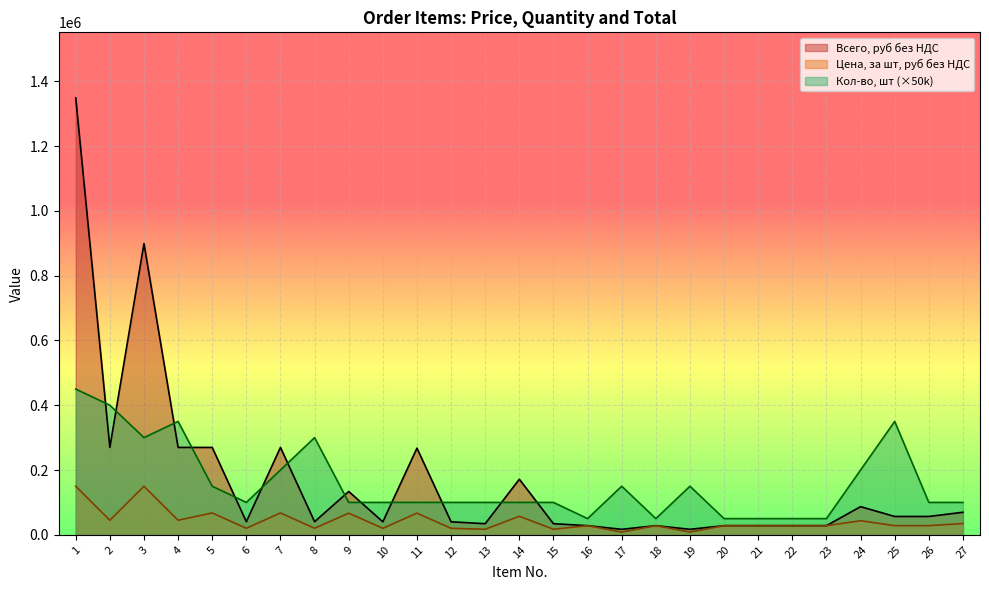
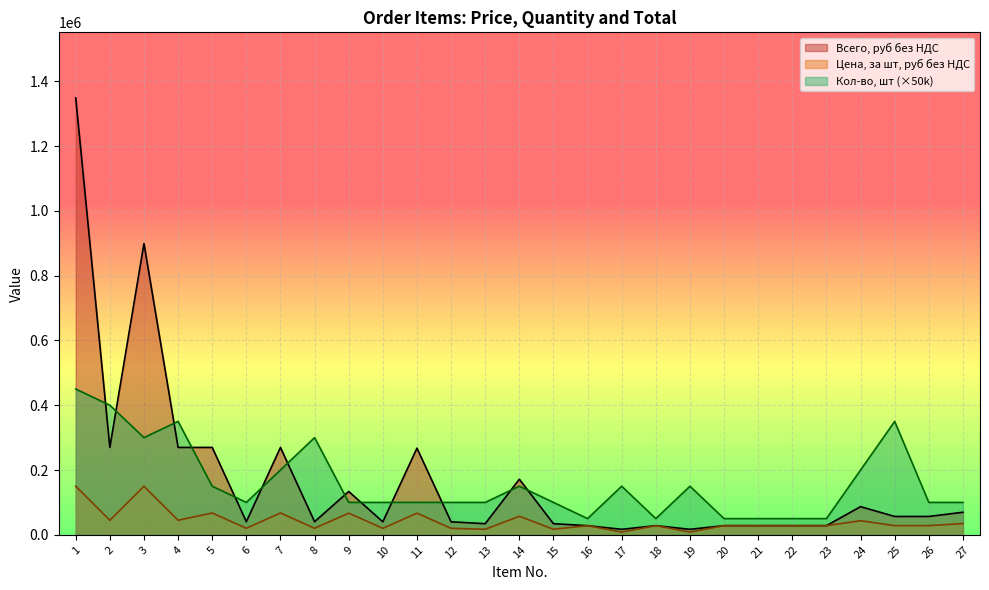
  {
    "Кол-во, шт (×50k)": {
      "1": 450000,
      "2": 400000,
      "3": 300000,
      "4": 350000,
      "5": 150000,
      "6": 100000,
      "7": 200000,
      "8": 300000,
      "9": 100000,
      "10": 100000,
      "11": 100000,
      "12": 100000,
      "13": 100000,
-     "14": 100000,
+     "14": 150000,
      "15": 100000,
      "16": 50000,
      "17": 150000,
      "18": 50000,
      "19": 150000,
      "20": 50000,
      "21": 50000,
      "22": 50000,
      "23": 50000,
      "24": 200000,
      "25": 350000,
      "26": 100000,
      "27": 100000
    }
  }
